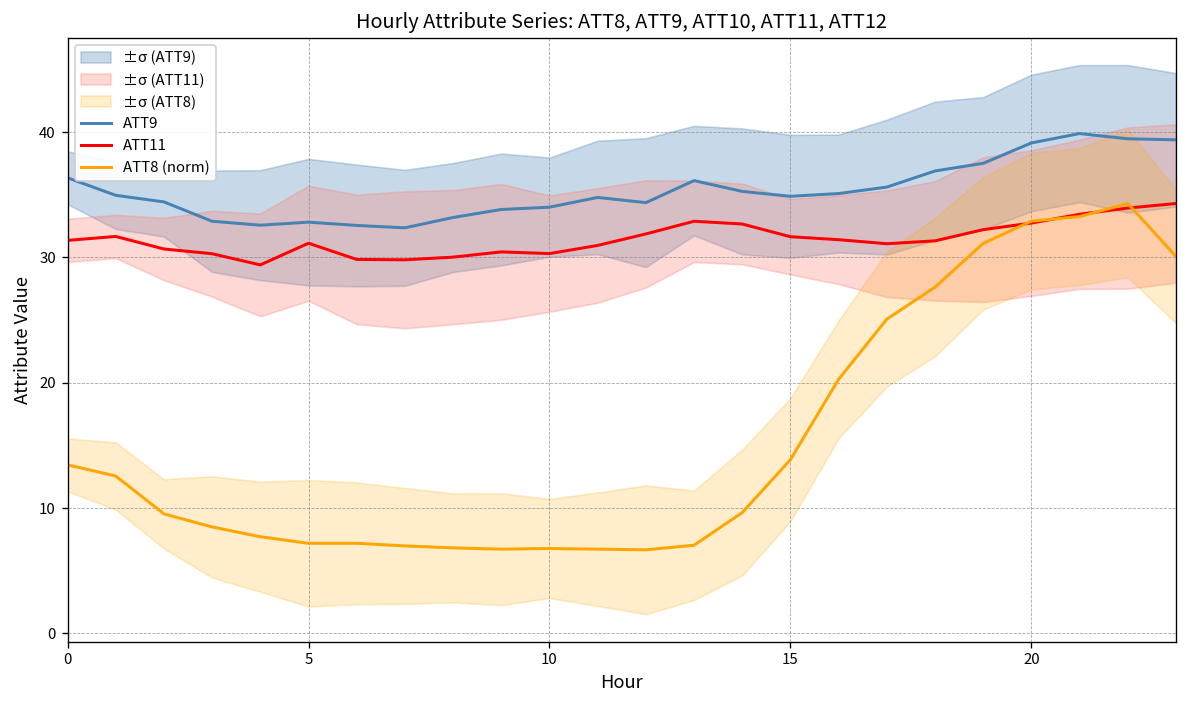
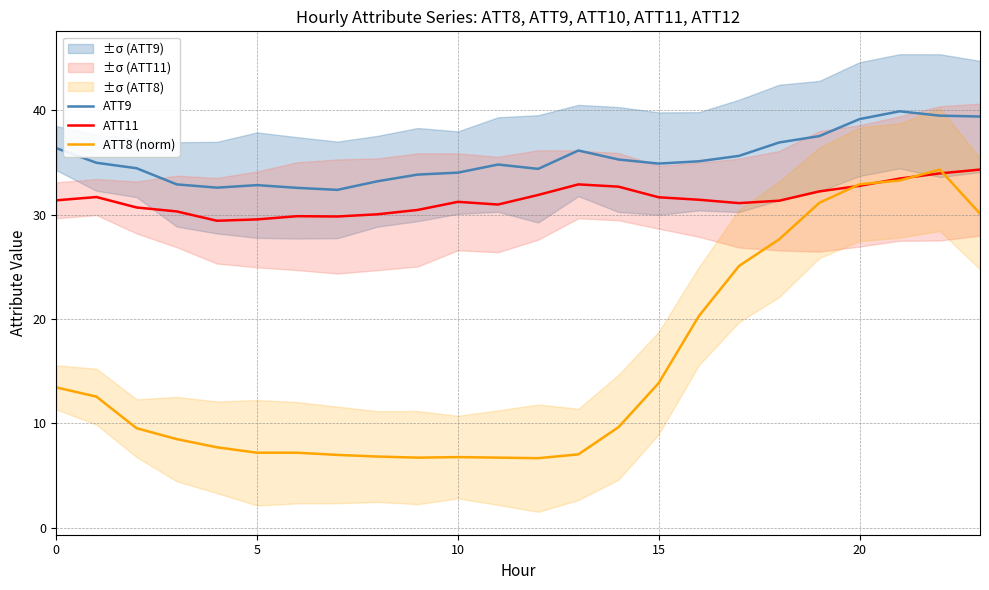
  {
    "ATT11": {
      "0": 31.4,
-     "5": 31.1,
-     "10": 30.3,
+     "5": 29.5,
+     "10": 31.2,
      "15": 31.7
    }
  }
